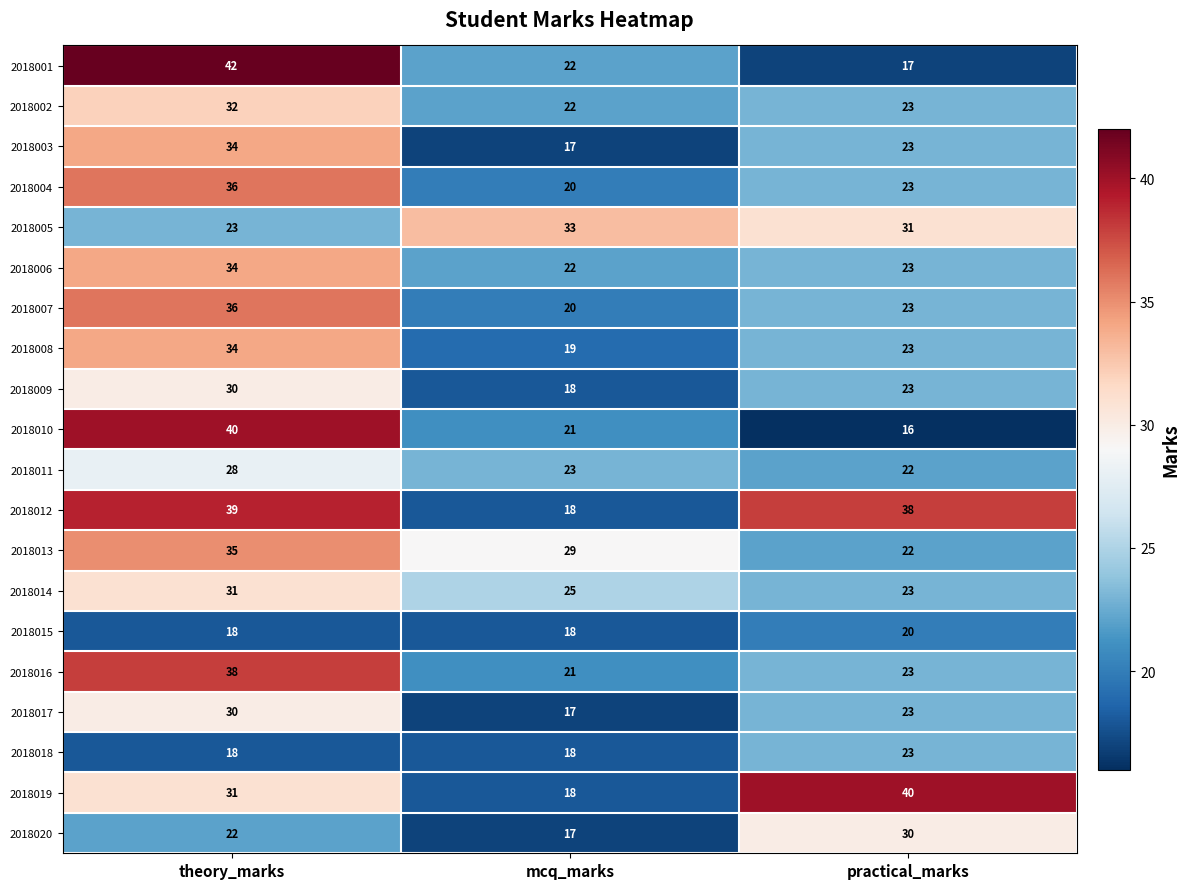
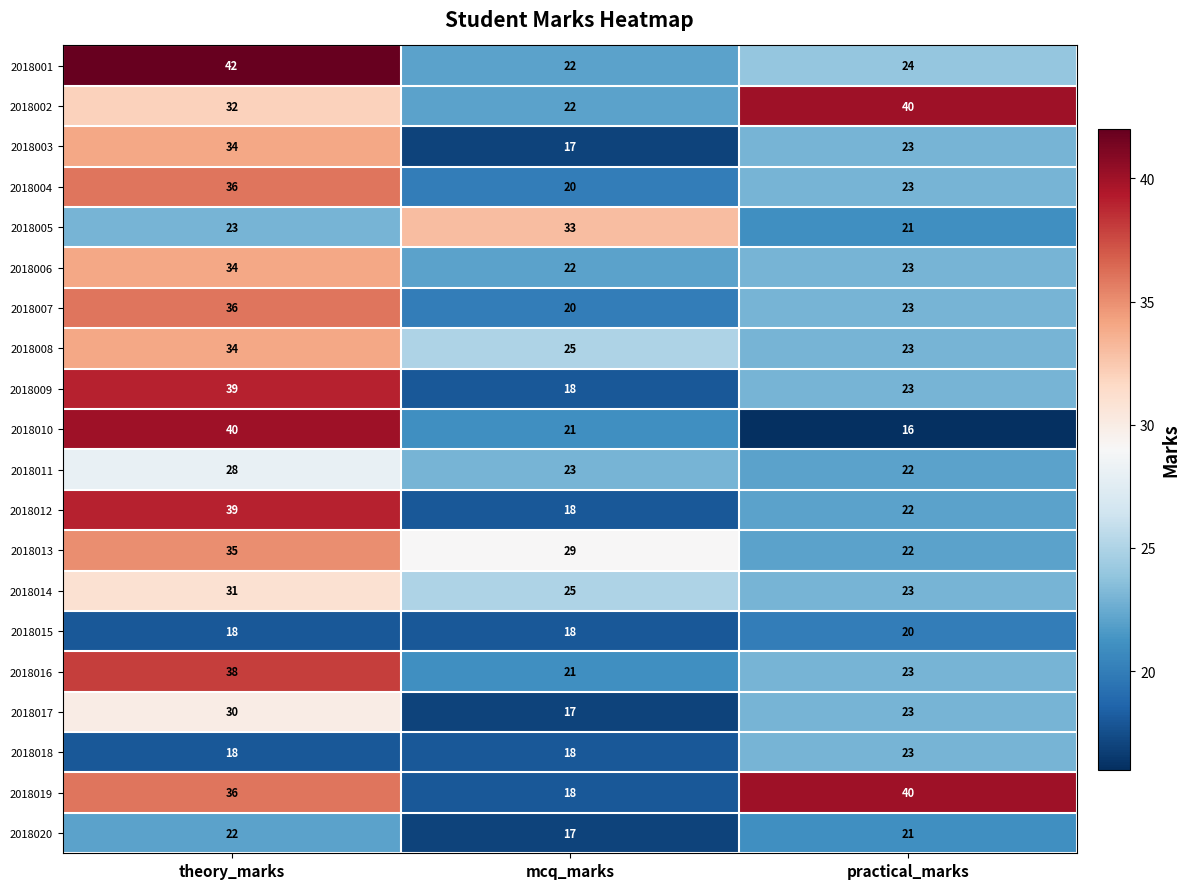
  {
    "2018001": {
      "theory_marks": 42,
      "mcq_marks": 22,
-     "practical_marks": 17
+     "practical_marks": 24
    },
    "2018002": {
      "theory_marks": 32,
      "mcq_marks": 22,
-     "practical_marks": 23
+     "practical_marks": 40
    },
    "2018003": {
      "theory_marks": 34,
      "mcq_marks": 17,
      "practical_marks": 23
    },
    "2018004": {
      "theory_marks": 36,
      "mcq_marks": 20,
      "practical_marks": 23
    },
    "2018005": {
      "theory_marks": 23,
      "mcq_marks": 33,
-     "practical_marks": 31
+     "practical_marks": 21
    },
    "2018006": {
      "theory_marks": 34,
      "mcq_marks": 22,
      "practical_marks": 23
    },
    "2018007": {
      "theory_marks": 36,
      "mcq_marks": 20,
      "practical_marks": 23
    },
    "2018008": {
      "theory_marks": 34,
-     "mcq_marks": 19,
+     "mcq_marks": 25,
      "practical_marks": 23
    },
    "2018009": {
-     "theory_marks": 30,
+     "theory_marks": 39,
      "mcq_marks": 18,
      "practical_marks": 23
    },
    "2018010": {
      "theory_marks": 40,
      "mcq_marks": 21,
      "practical_marks": 16
    },
    "2018011": {
      "theory_marks": 28,
      "mcq_marks": 23,
      "practical_marks": 22
    },
    "2018012": {
      "theory_marks": 39,
      "mcq_marks": 18,
-     "practical_marks": 38
+     "practical_marks": 22
    },
    "2018013": {
      "theory_marks": 35,
      "mcq_marks": 29,
      "practical_marks": 22
    },
    "2018014": {
      "theory_marks": 31,
      "mcq_marks": 25,
      "practical_marks": 23
    },
    "2018015": {
      "theory_marks": 18,
      "mcq_marks": 18,
      "practical_marks": 20
    },
    "2018016": {
      "theory_marks": 38,
      "mcq_marks": 21,
      "practical_marks": 23
    },
    "2018017": {
      "theory_marks": 30,
      "mcq_marks": 17,
      "practical_marks": 23
    },
    "2018018": {
      "theory_marks": 18,
      "mcq_marks": 18,
      "practical_marks": 23
    },
    "2018019": {
-     "theory_marks": 31,
+     "theory_marks": 36,
      "mcq_marks": 18,
      "practical_marks": 40
    },
    "2018020": {
      "theory_marks": 22,
      "mcq_marks": 17,
-     "practical_marks": 30
+     "practical_marks": 21
    }
  }
